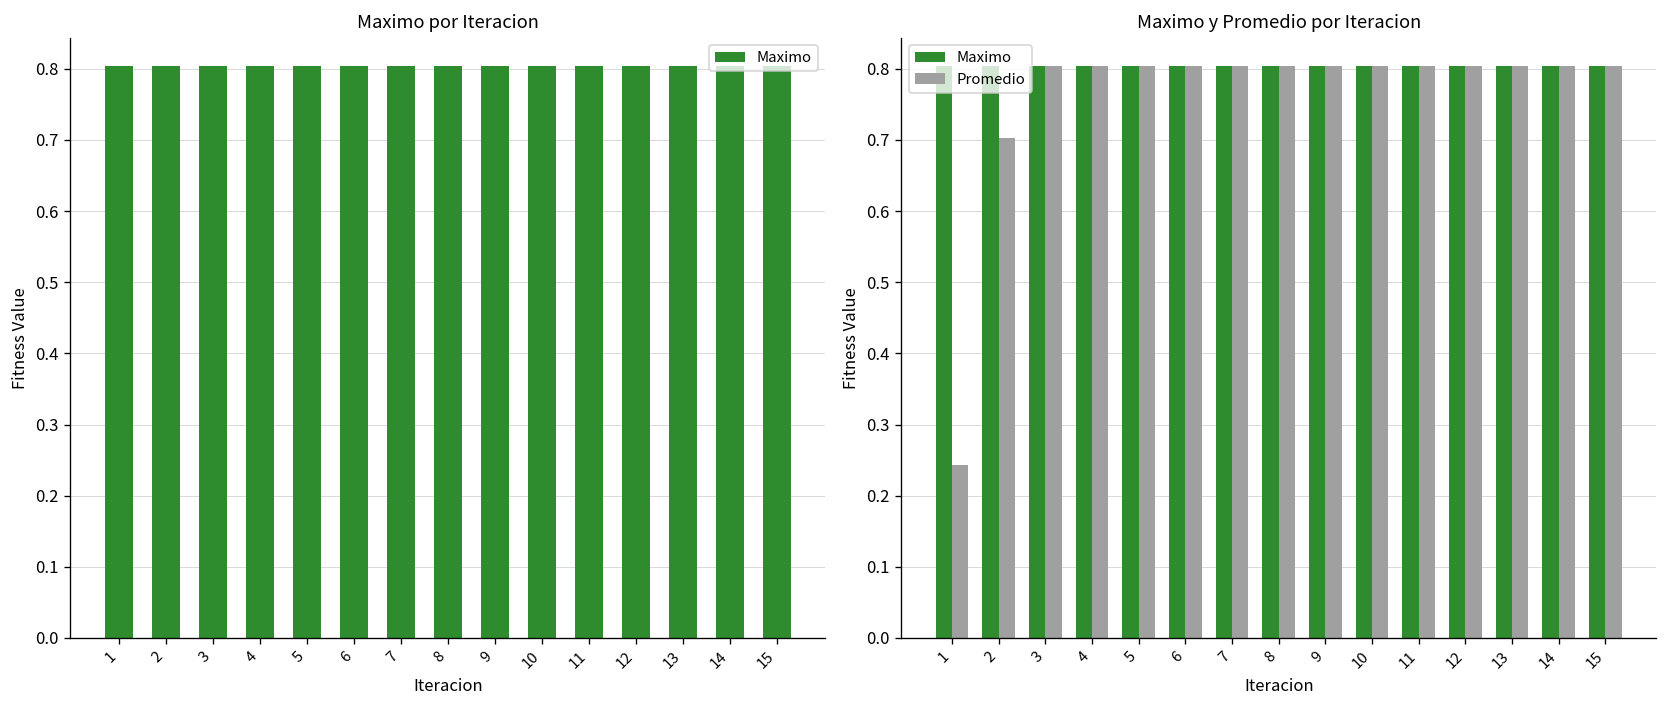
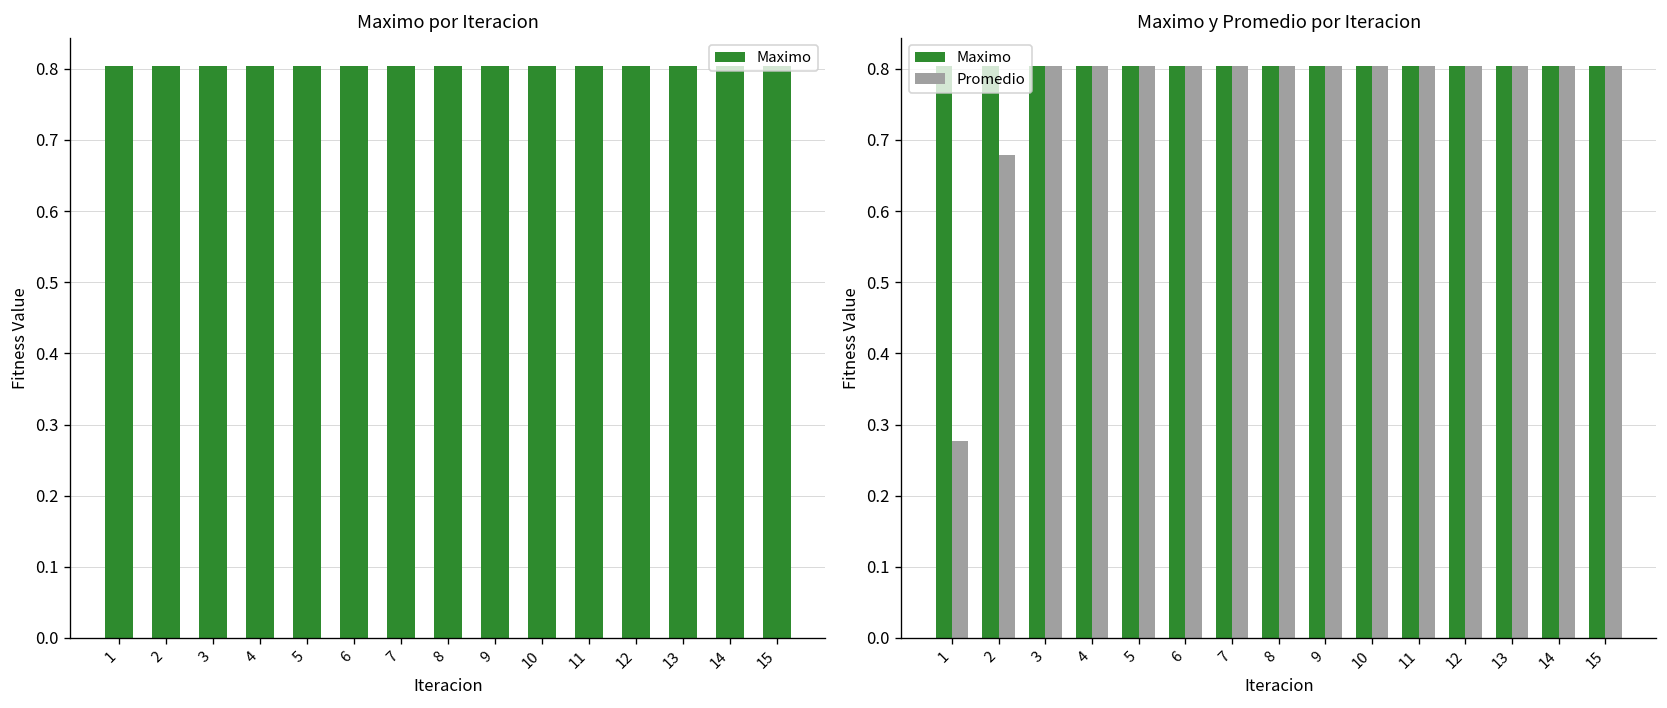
  {
    "Maximo por Iteracion": {
      "1": 0.80,
      "2": 0.80,
      "3": 0.80,
      "4": 0.80,
      "5": 0.80,
      "6": 0.80,
      "7": 0.80,
      "8": 0.80,
      "9": 0.80,
      "10": 0.80,
      "11": 0.80,
      "12": 0.80,
      "13": 0.80
    },
    "Maximo y Promedio por Iteracion": {
      "Maximo": {
        "3": 0.80,
        "4": 0.80,
        "5": 0.80,
        "6": 0.80,
        "7": 0.80,
        "8": 0.80,
        "9": 0.80,
        "10": 0.80,
        "11": 0.80,
        "12": 0.80,
        "13": 0.80,
        "14": 0.80,
        "15": 0.80
      },
      "Promedio": {
-       "1": 0.24,
-       "2": 0.70,
+       "1": 0.28,
+       "2": 0.68,
        "3": 0.80,
        "4": 0.80,
        "5": 0.80,
        "6": 0.80,
        "7": 0.80,
        "8": 0.80,
        "9": 0.80,
        "10": 0.80,
        "11": 0.80,
        "12": 0.80,
        "13": 0.80,
        "14": 0.80,
        "15": 0.80
      }
    }
  }
